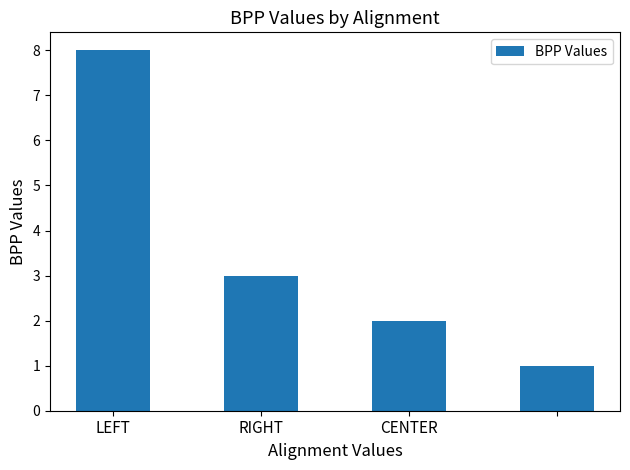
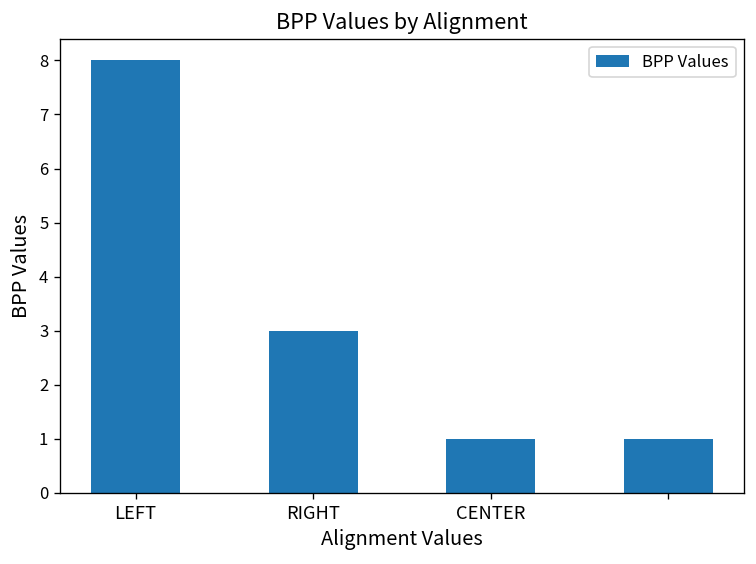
  {
    "LEFT": 8,
    "RIGHT": 3,
-   "CENTER": 2
+   "CENTER": 1
  }
